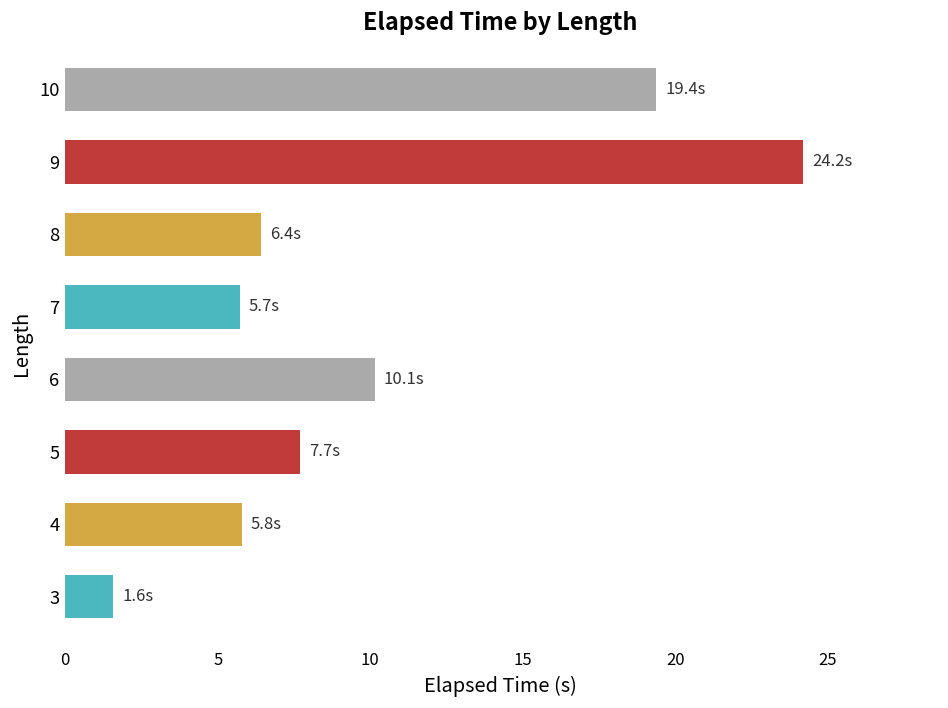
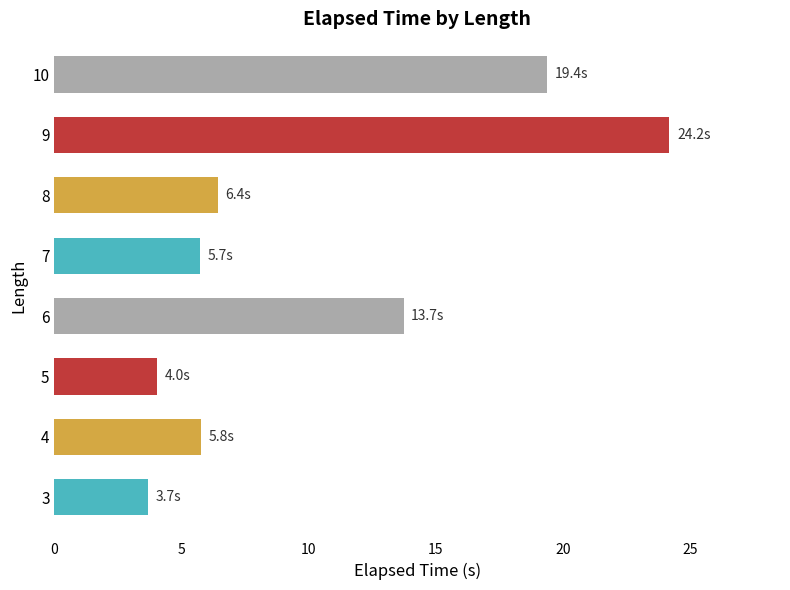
  {
    "10": "19.4s",
    "9": "24.2s",
    "8": "6.4s",
    "7": "5.7s",
-   "6": "10.1s",
-   "5": "7.7s",
+   "6": "13.7s",
+   "5": "4.0s",
    "4": "5.8s",
-   "3": "1.6s"
+   "3": "3.7s"
  }
